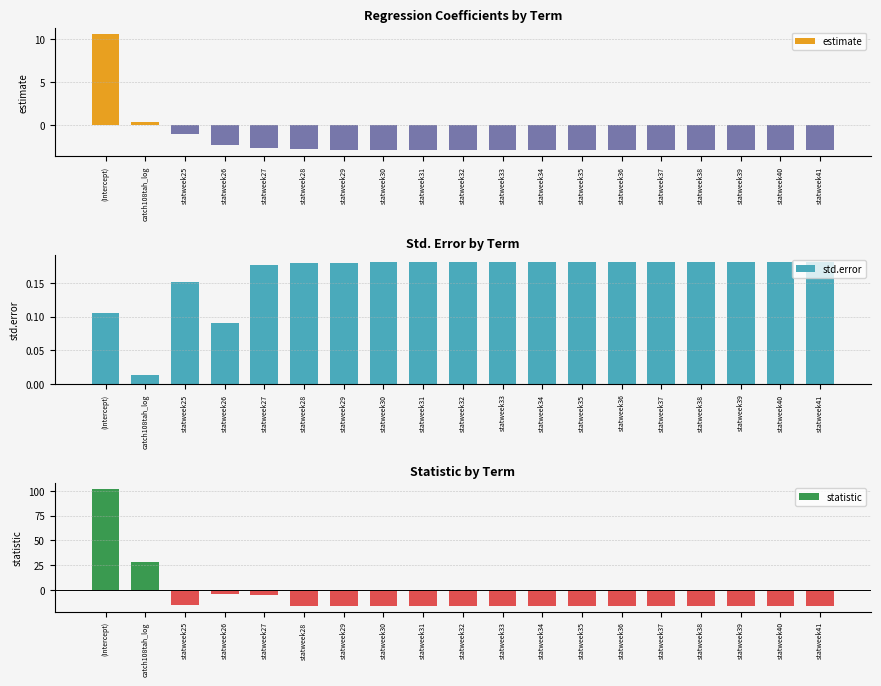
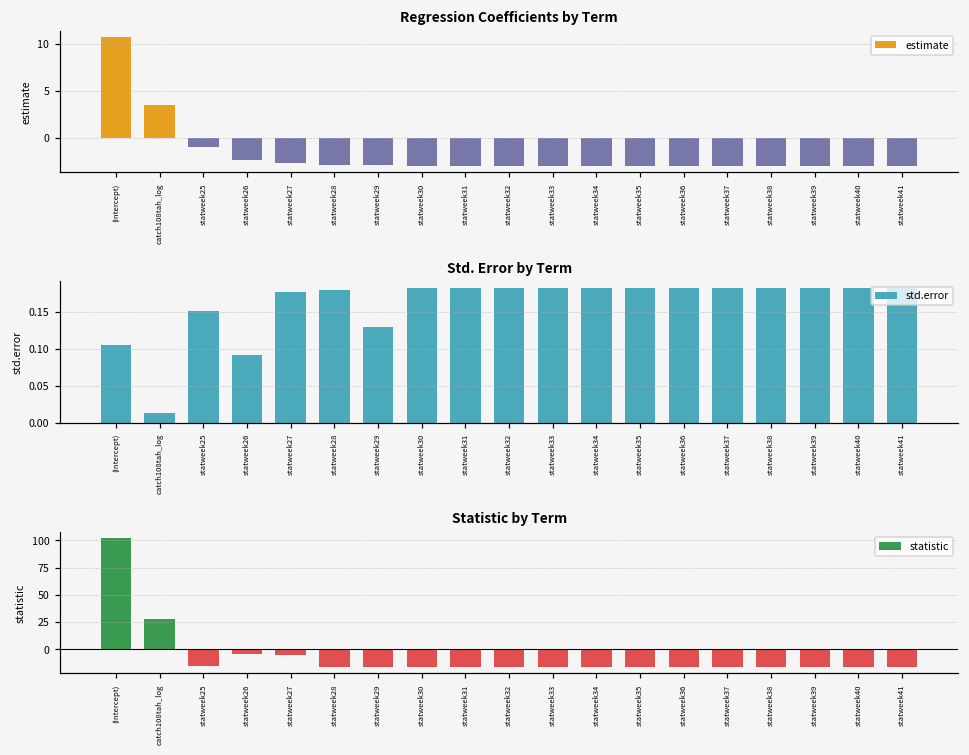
  {
    "Regression Coefficients by Term": {
      "(Intercept)": 11,
-     "catch108tah_log": 0,
+     "catch108tah_log": 3,
      "statweek25": -1,
      "statweek26": -2,
      "statweek27": -3,
      "statweek28": -3,
      "statweek29": -3,
      "statweek30": -3,
      "statweek31": -3,
      "statweek32": -3,
      "statweek33": -3,
      "statweek34": -3,
      "statweek35": -3,
      "statweek36": -3,
      "statweek37": -3,
      "statweek38": -3,
      "statweek39": -3,
      "statweek40": -3,
      "statweek41": -3
    },
    "Std. Error by Term": {
      "(Intercept)": 0.10,
      "catch108tah_log": 0.01,
      "statweek25": 0.15,
      "statweek26": 0.09,
      "statweek27": 0.18,
      "statweek28": 0.18,
-     "statweek29": 0.18,
+     "statweek29": 0.13,
      "statweek30": 0.18,
      "statweek31": 0.18,
      "statweek32": 0.18,
      "statweek33": 0.18,
      "statweek34": 0.18,
      "statweek35": 0.18,
      "statweek36": 0.18,
      "statweek37": 0.18,
      "statweek38": 0.18,
      "statweek39": 0.18,
      "statweek40": 0.18
    },
    "Statistic by Term": {
      "(Intercept)": 100,
      "catch108tah_log": 30,
      "statweek25": -20,
      "statweek26": 0,
      "statweek27": 0,
      "statweek28": -20,
      "statweek29": -20,
      "statweek30": -20,
      "statweek31": -20,
      "statweek32": -20,
      "statweek33": -20,
      "statweek34": -20,
      "statweek35": -20,
      "statweek36": -20,
      "statweek37": -20,
      "statweek38": -20,
      "statweek39": -20,
      "statweek40": -20,
      "statweek41": -20
    }
  }
